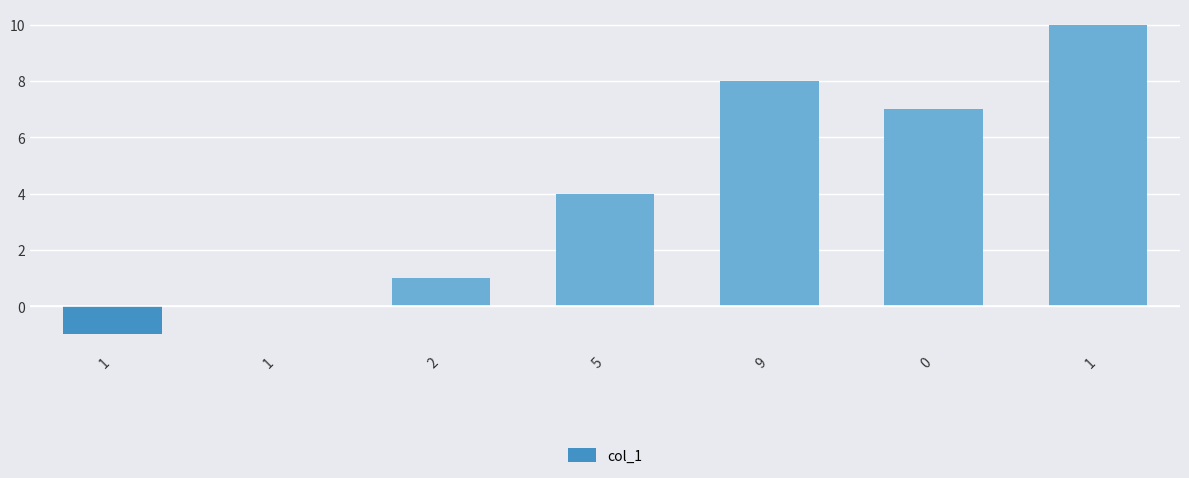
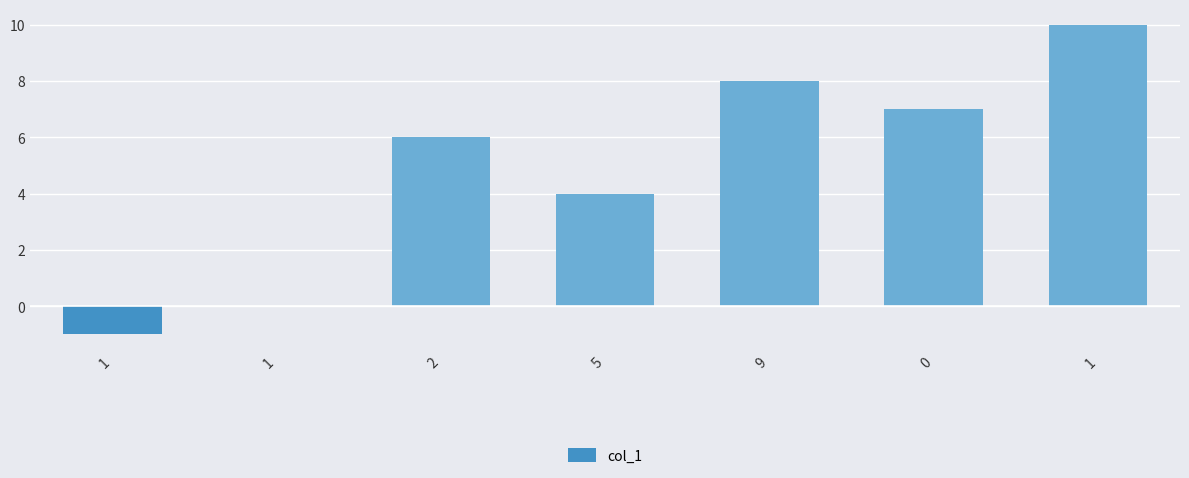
  {
-   "2": 1,
+   "2": 6,
    "5": 4,
    "9": 8,
    "0": 7
  }
